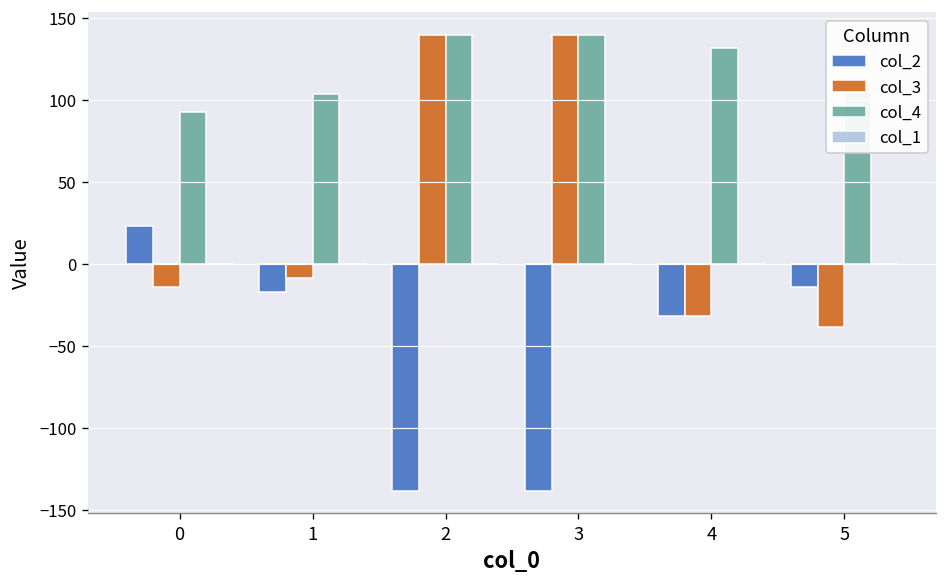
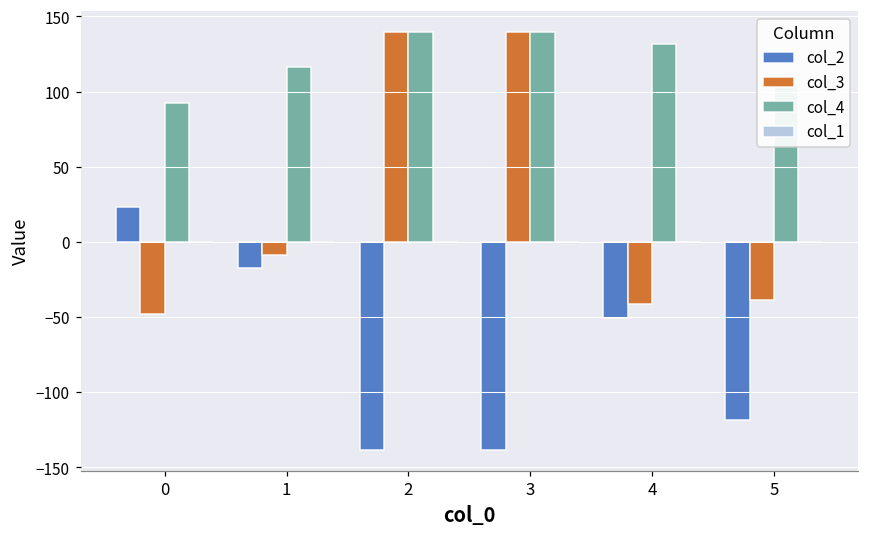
  {
    "col_2": {
      "0": 23,
      "1": -17,
      "2": -138,
      "3": -138,
-     "4": -31,
-     "5": -14
+     "4": -51,
+     "5": -118
    },
    "col_3": {
-     "0": -14,
+     "0": -48,
      "1": -9,
      "2": 140,
      "3": 140,
-     "4": -31,
+     "4": -41,
      "5": -39
    },
    "col_4": {
      "0": 93,
-     "1": 103,
+     "1": 116,
      "2": 140,
      "3": 140,
      "4": 132
    },
    "col_1": {
      "0": 0,
      "1": 0,
      "2": 0,
      "3": 0,
      "4": 0,
      "5": 0
    }
  }
